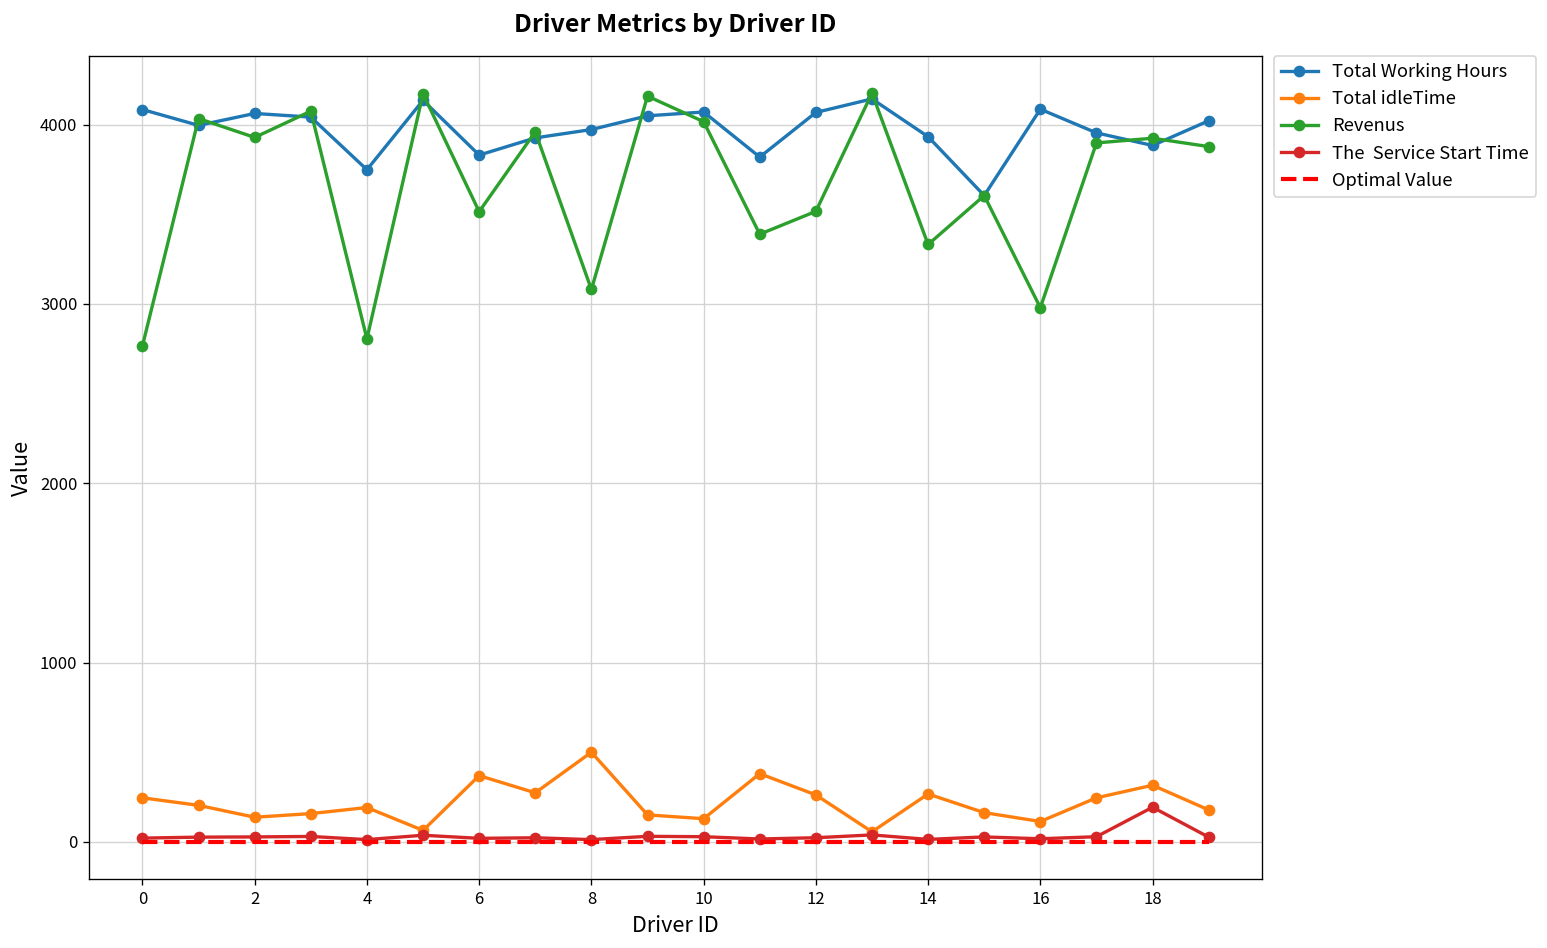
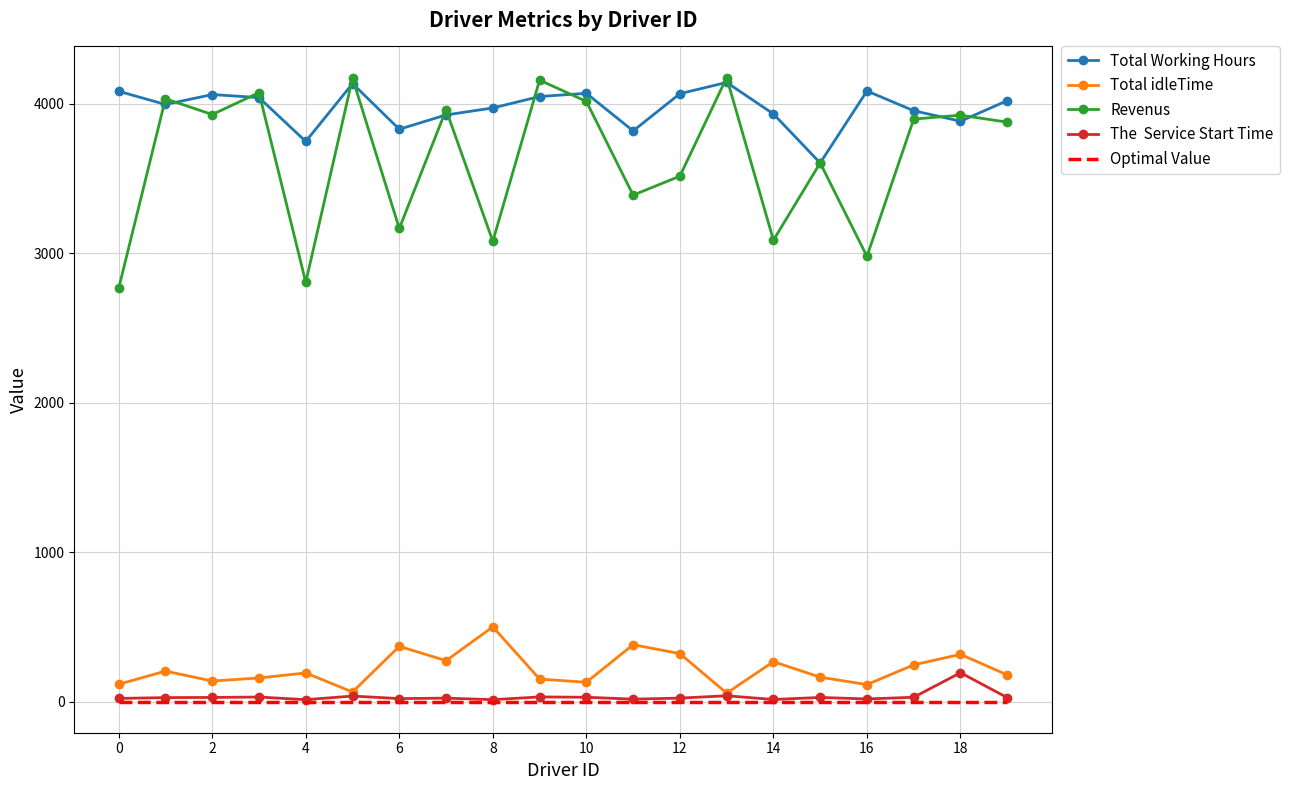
  {
    "Total Working Hours": {
      "0": 4080,
      "2": 4060,
      "4": 3750,
      "6": 3830,
      "8": 3970,
      "10": 4070,
      "12": 4070,
      "14": 3930,
      "16": 4090,
      "18": 3880
    },
    "Total idleTime": {
-     "0": 250,
+     "0": 120,
      "2": 140,
      "4": 190,
      "6": 370,
      "8": 500,
      "10": 130,
-     "12": 260,
+     "12": 320,
      "14": 270,
      "16": 110,
      "18": 320
    },
    "Revenus": {
      "0": 2770,
      "2": 3930,
      "4": 2810,
-     "6": 3520,
+     "6": 3170,
      "8": 3080,
      "10": 4020,
      "12": 3520,
-     "14": 3330,
+     "14": 3090,
      "16": 2980,
      "18": 3920
    },
    "The Service Start Time": {
      "0": 20,
      "2": 30,
      "6": 20,
      "10": 30,
      "12": 20,
      "18": 190
    },
    "Optimal Value": {
      "0": 0,
      "2": 0,
      "6": 0,
      "10": 0,
      "12": 0,
      "18": 0
    }
  }
